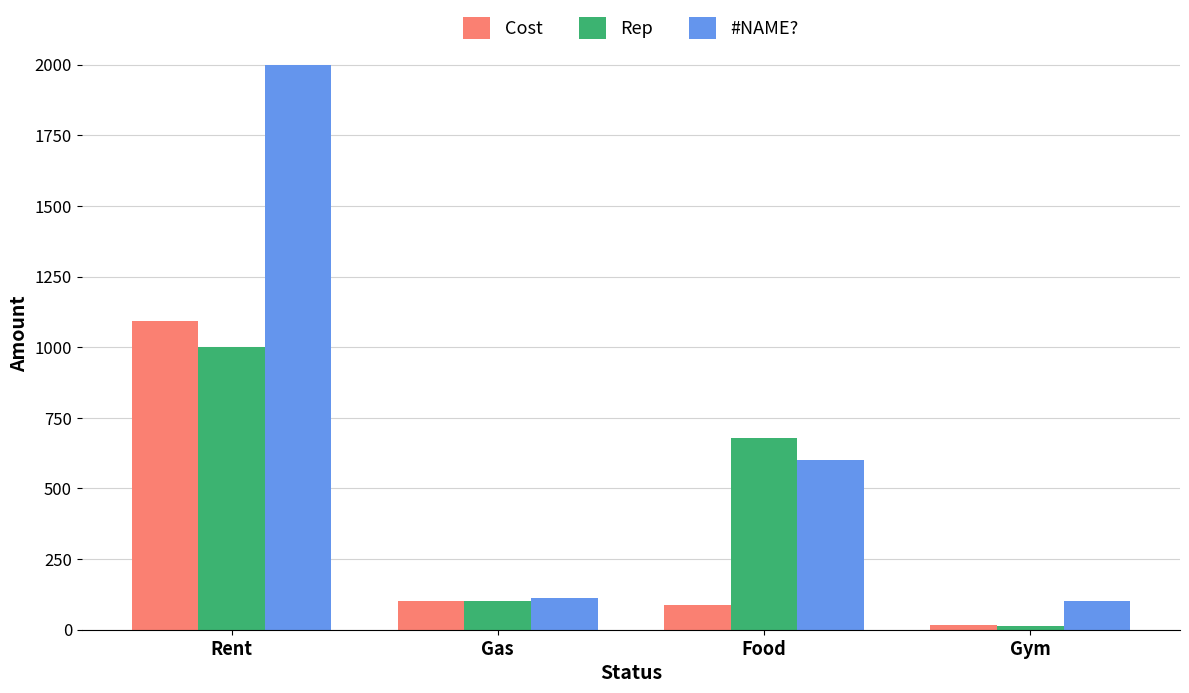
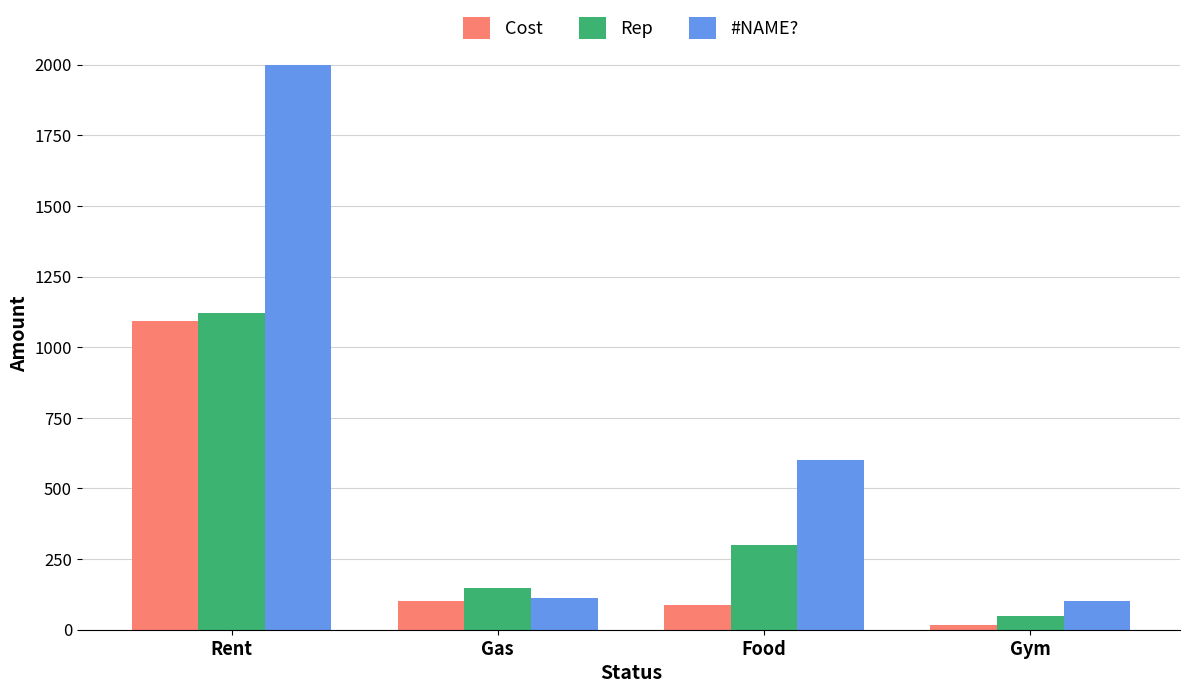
  {
    "Cost": {
      "Rent": 1090,
      "Gas": 100,
      "Food": 90,
      "Gym": 20
    },
    "Rep": {
-     "Rent": 1000,
-     "Gas": 100,
-     "Food": 680,
-     "Gym": 10
+     "Rent": 1120,
+     "Gas": 150,
+     "Food": 300,
+     "Gym": 50
    },
    "#NAME?": {
      "Rent": 2000,
      "Gas": 110,
      "Food": 600,
      "Gym": 100
    }
  }
